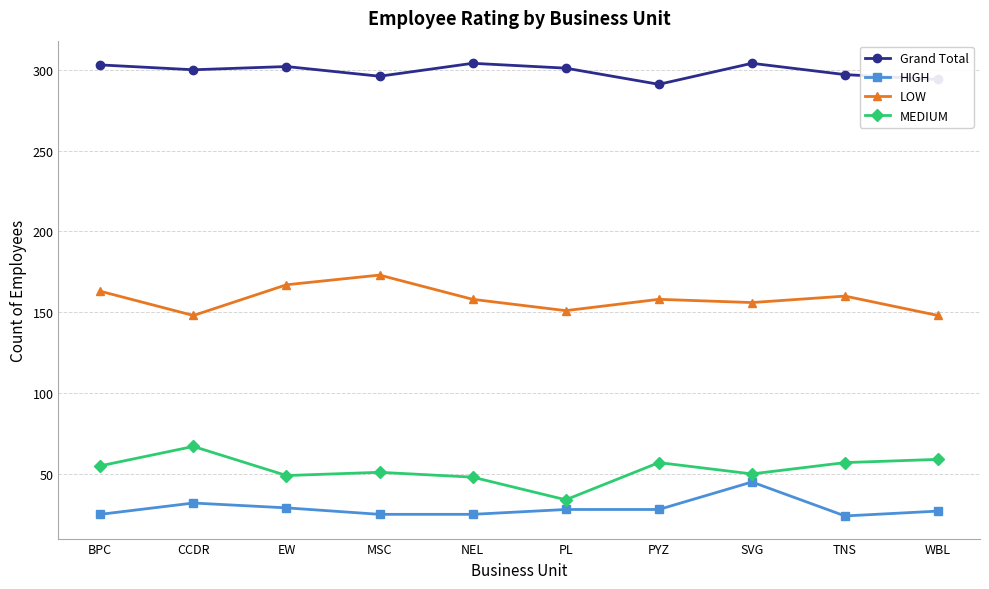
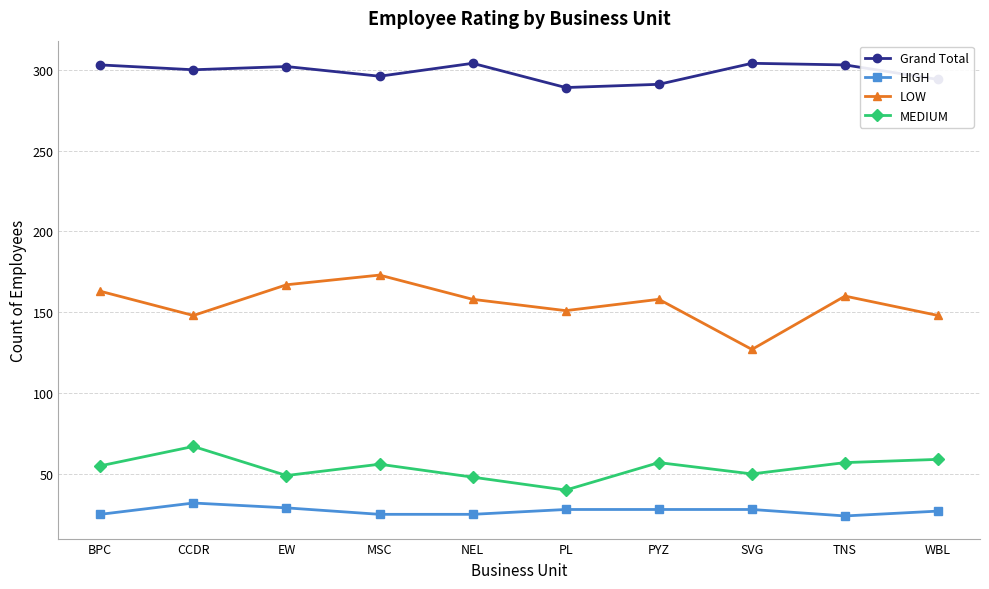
  {
    "Grand Total": {
      "BPC": 303,
      "CCDR": 300,
      "EW": 302,
      "MSC": 296,
      "NEL": 304,
-     "PL": 301,
+     "PL": 289,
      "PYZ": 291,
      "SVG": 304,
-     "TNS": 297
+     "TNS": 303
    },
    "HIGH": {
      "BPC": 25,
      "CCDR": 32,
      "EW": 29,
      "MSC": 25,
      "NEL": 25,
      "PL": 28,
      "PYZ": 28,
-     "SVG": 45,
+     "SVG": 28,
      "TNS": 24,
      "WBL": 27
    },
    "LOW": {
      "BPC": 163,
      "CCDR": 148,
      "EW": 167,
      "MSC": 173,
      "NEL": 158,
      "PL": 151,
      "PYZ": 158,
-     "SVG": 156,
+     "SVG": 127,
      "TNS": 160,
      "WBL": 148
    },
    "MEDIUM": {
      "BPC": 55,
      "CCDR": 67,
      "EW": 49,
-     "MSC": 51,
+     "MSC": 56,
      "NEL": 48,
-     "PL": 34,
+     "PL": 40,
      "PYZ": 57,
      "SVG": 50,
      "TNS": 57,
      "WBL": 59
    }
  }
